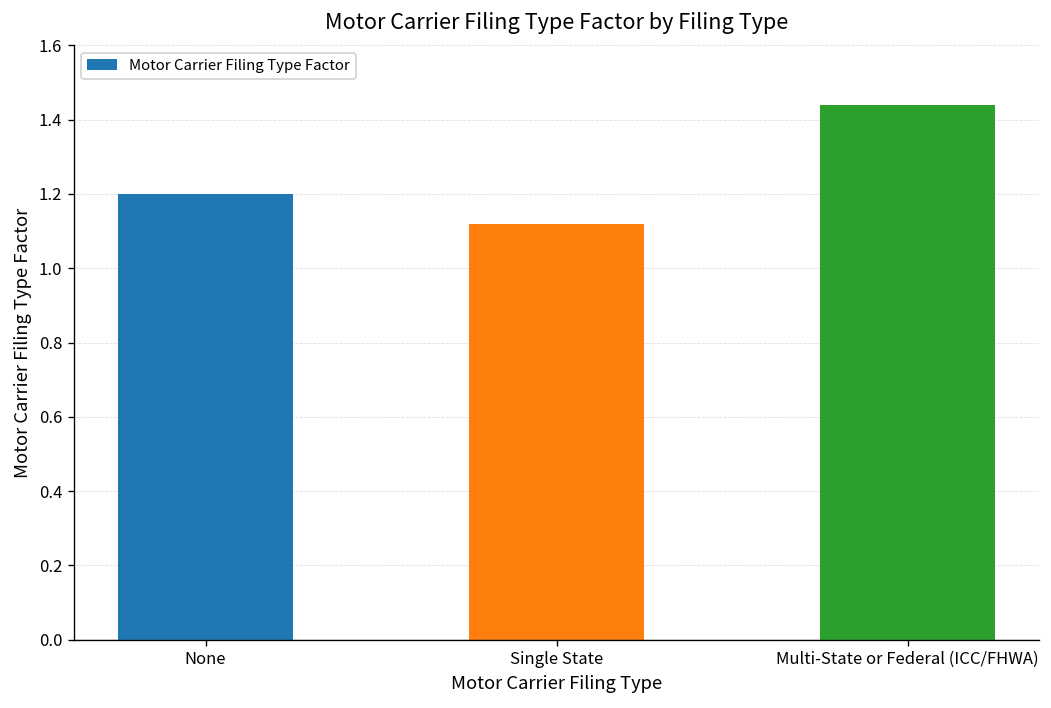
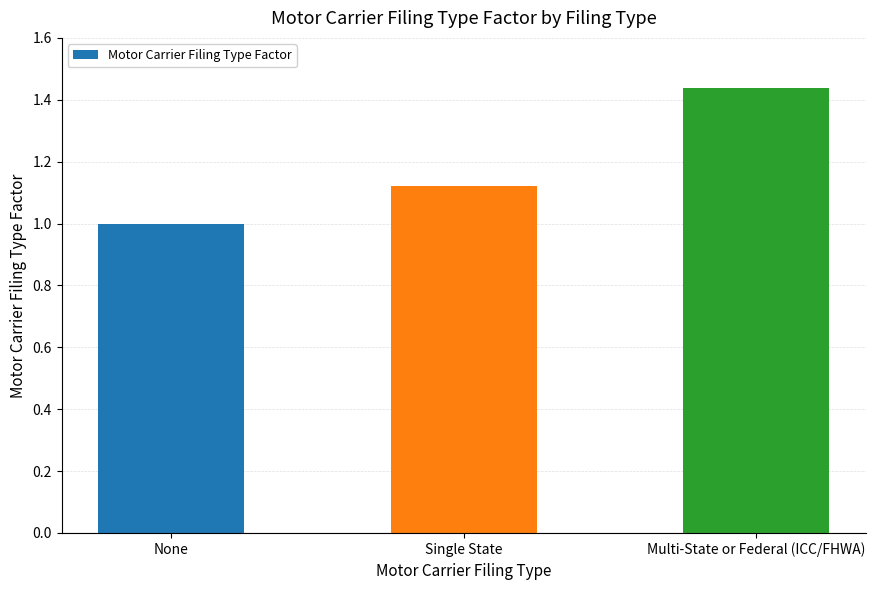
  {
-   "None": 1.2,
+   "None": 1.0,
    "Single State": 1.12,
    "Multi-State or Federal (ICC/FHWA)": 1.44
  }
